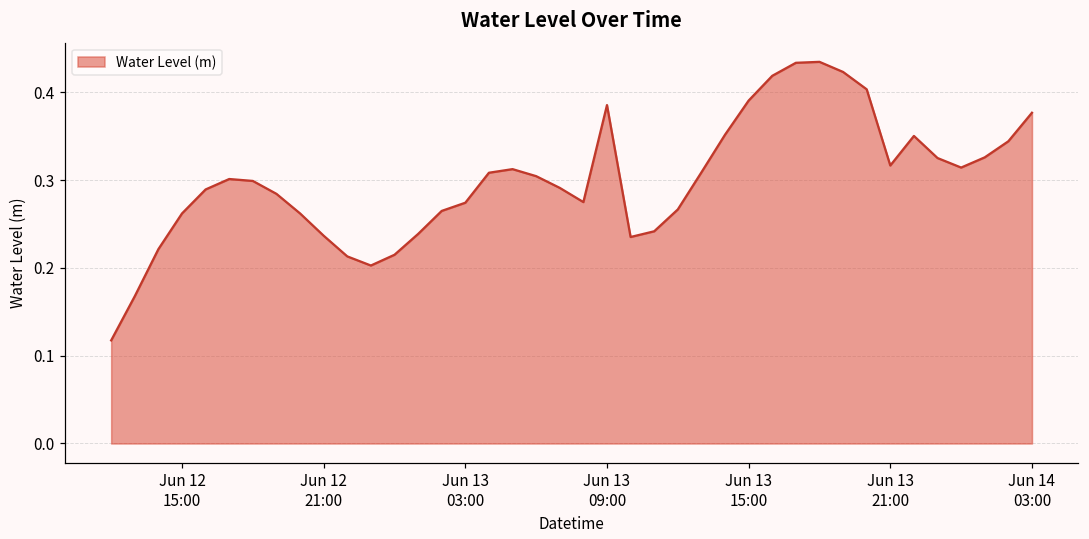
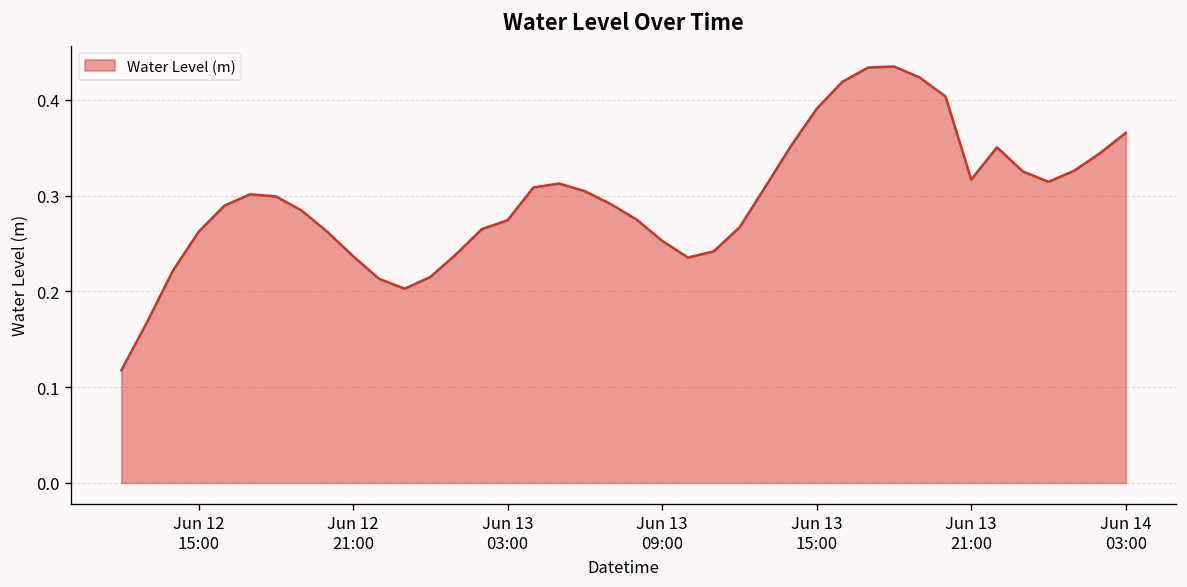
  {
    "Jun 12 15:00": 0.26,
    "Jun 12 21:00": 0.24,
    "Jun 13 03:00": 0.27,
-   "Jun 13 09:00": 0.39,
+   "Jun 13 09:00": 0.25,
    "Jun 13 15:00": 0.39,
    "Jun 13 21:00": 0.32,
-   "Jun 14 03:00": 0.38
+   "Jun 14 03:00": 0.37
  }
